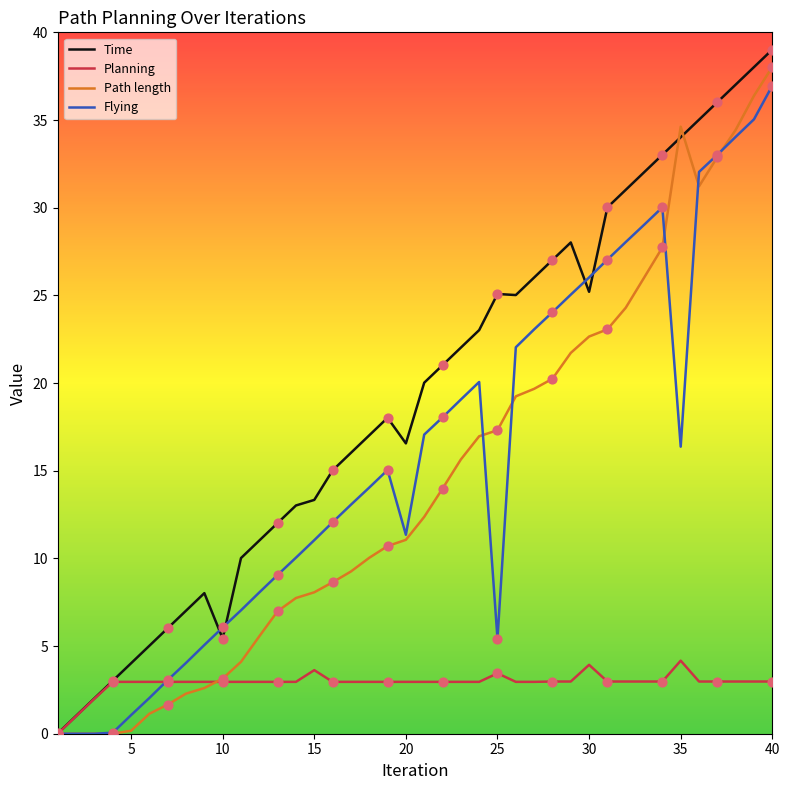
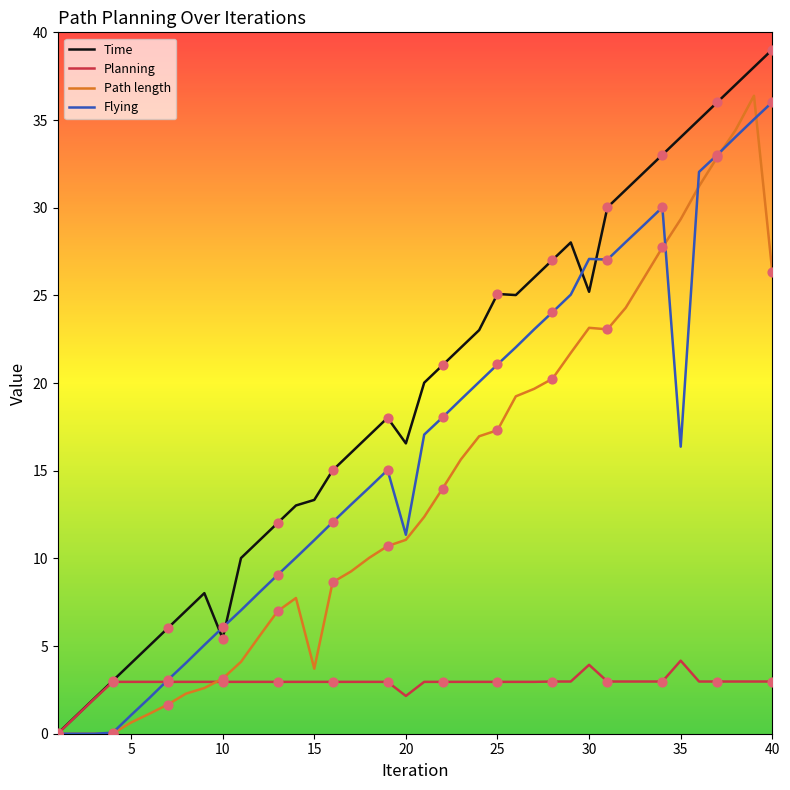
  {
    "Time": {
      "5": 4.0,
      "15": 13.3,
      "20": 16.6,
      "30": 25.2,
      "35": 34.0
    },
    "Planning": {
      "5": 3.0,
-     "15": 3.6,
-     "20": 3.0,
-     "25": 3.4,
+     "15": 3.0,
+     "20": 2.2,
+     "25": 3.0,
      "30": 3.9,
      "35": 4.2
    },
    "Path length": {
-     "5": 0.2,
-     "15": 8.1,
+     "5": 0.6,
+     "15": 3.7,
      "20": 11.1,
-     "30": 22.7,
-     "35": 34.6,
-     "40": 38.0
+     "30": 23.1,
+     "35": 29.3,
+     "40": 26.3
    },
    "Flying": {
      "5": 1.1,
      "15": 11.0,
      "20": 11.3,
-     "25": 5.4,
-     "30": 26.0,
+     "25": 21.1,
+     "30": 27.1,
      "35": 16.4,
-     "40": 37.0
+     "40": 36.0
    }
  }
